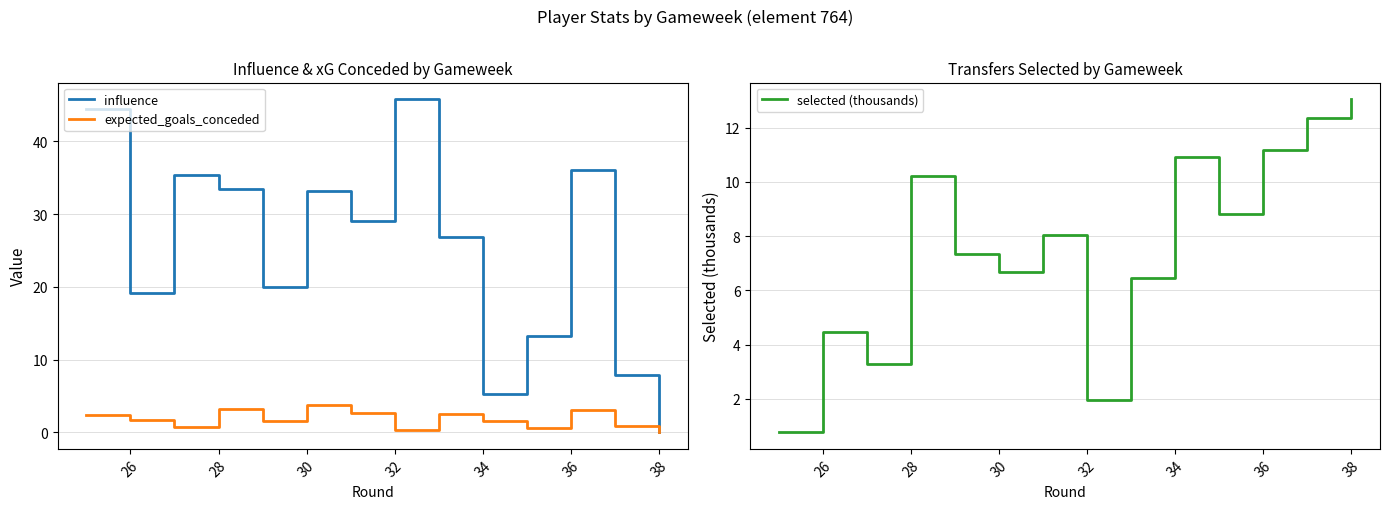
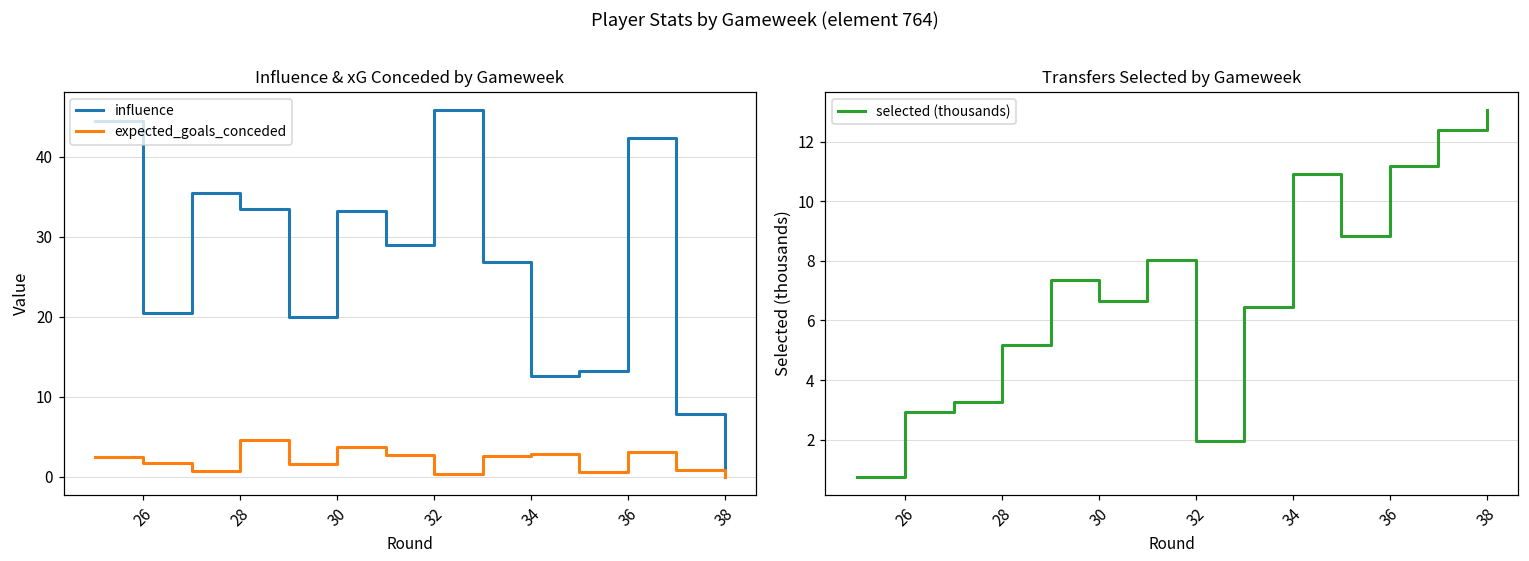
  {
    "Influence & xG Conceded by Gameweek": {
      "influence": {
-       "26": 19,
+       "26": 20,
        "28": 33,
        "30": 33,
        "32": 46,
-       "34": 5,
-       "36": 36
+       "34": 13,
+       "36": 42
      },
      "expected_goals_conceded": {
        "26": 2,
-       "28": 3,
+       "28": 5,
        "30": 4,
        "32": 0,
-       "34": 1,
+       "34": 3,
        "36": 3
      }
    },
    "Transfers Selected by Gameweek": {
-     "26": 4.5,
-     "28": 10.2,
+     "26": 2.9,
+     "28": 5.2,
      "30": 6.7,
      "32": 1.9,
      "34": 10.9,
      "36": 11.2,
      "38": 13.1
    }
  }
